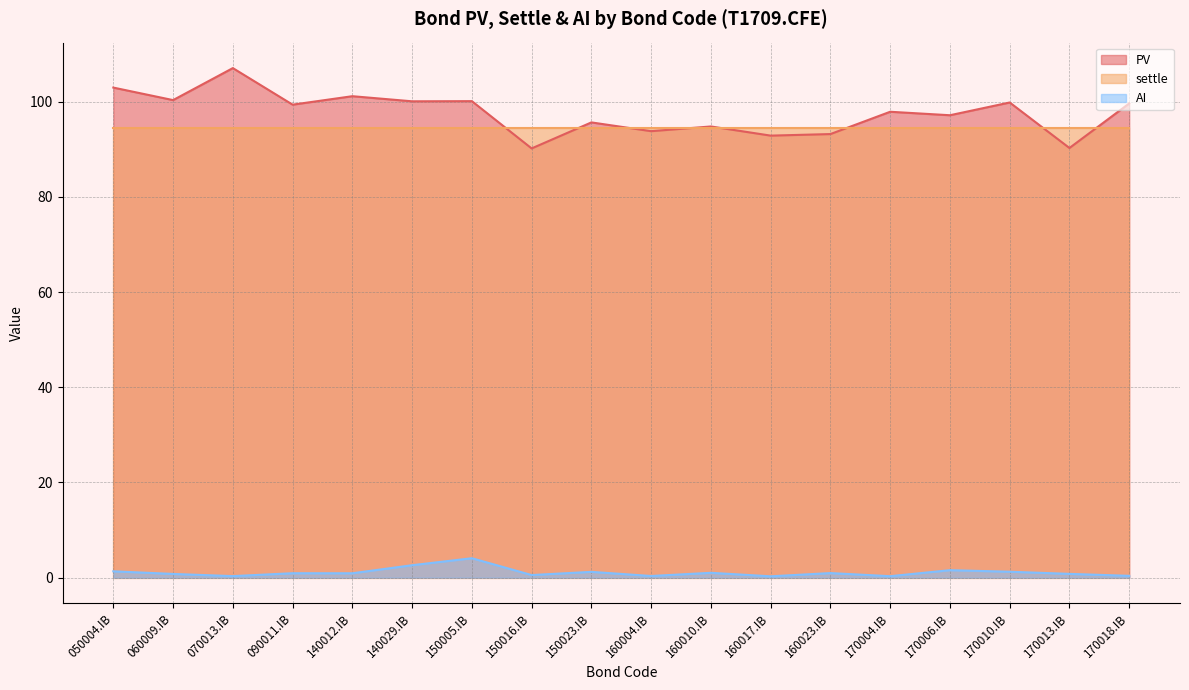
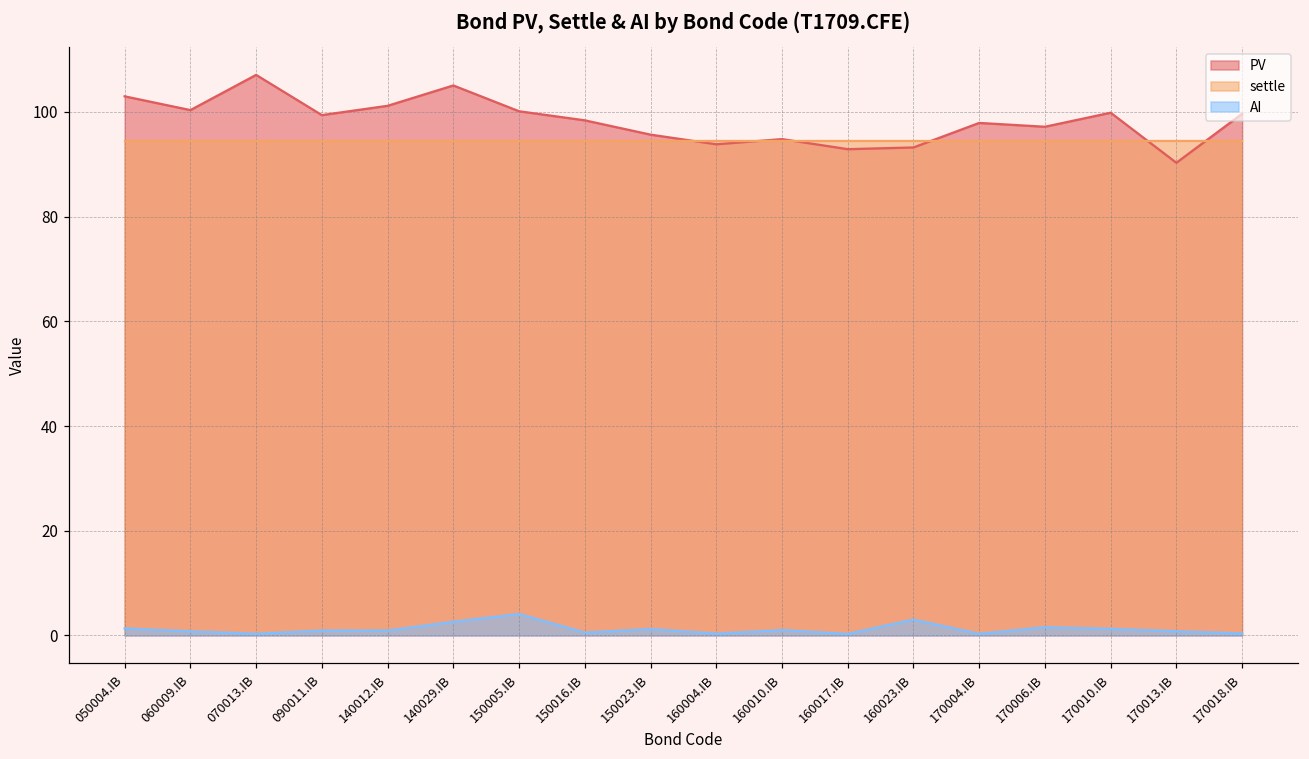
  {
    "PV": {
      "050004.IB": 103,
      "060009.IB": 100,
      "070013.IB": 107,
      "090011.IB": 99,
      "140012.IB": 101,
-     "140029.IB": 100,
+     "140029.IB": 105,
      "150005.IB": 100,
-     "150016.IB": 90,
+     "150016.IB": 98,
      "150023.IB": 96,
      "160004.IB": 94,
      "160017.IB": 93,
      "160023.IB": 93,
      "170004.IB": 98,
      "170006.IB": 97,
      "170010.IB": 100,
      "170013.IB": 90
    },
    "settle": {
      "050004.IB": 94,
      "060009.IB": 94,
      "070013.IB": 94,
      "090011.IB": 94,
      "140012.IB": 94,
      "140029.IB": 94,
      "150005.IB": 94,
      "150016.IB": 94,
      "150023.IB": 94,
      "160004.IB": 94,
      "160017.IB": 94,
      "160023.IB": 94,
      "170004.IB": 94,
      "170006.IB": 94,
      "170010.IB": 94,
      "170013.IB": 94,
      "170018.IB": 94
    },
    "AI": {
      "050004.IB": 1,
      "060009.IB": 1,
      "070013.IB": 0,
      "090011.IB": 1,
      "140012.IB": 1,
      "140029.IB": 3,
      "150005.IB": 4,
      "150016.IB": 1,
      "150023.IB": 1,
      "160004.IB": 0,
      "160010.IB": 1,
      "160017.IB": 0,
-     "160023.IB": 1,
+     "160023.IB": 3,
      "170004.IB": 0,
      "170006.IB": 2,
      "170010.IB": 1,
      "170013.IB": 1,
      "170018.IB": 0
    }
  }
